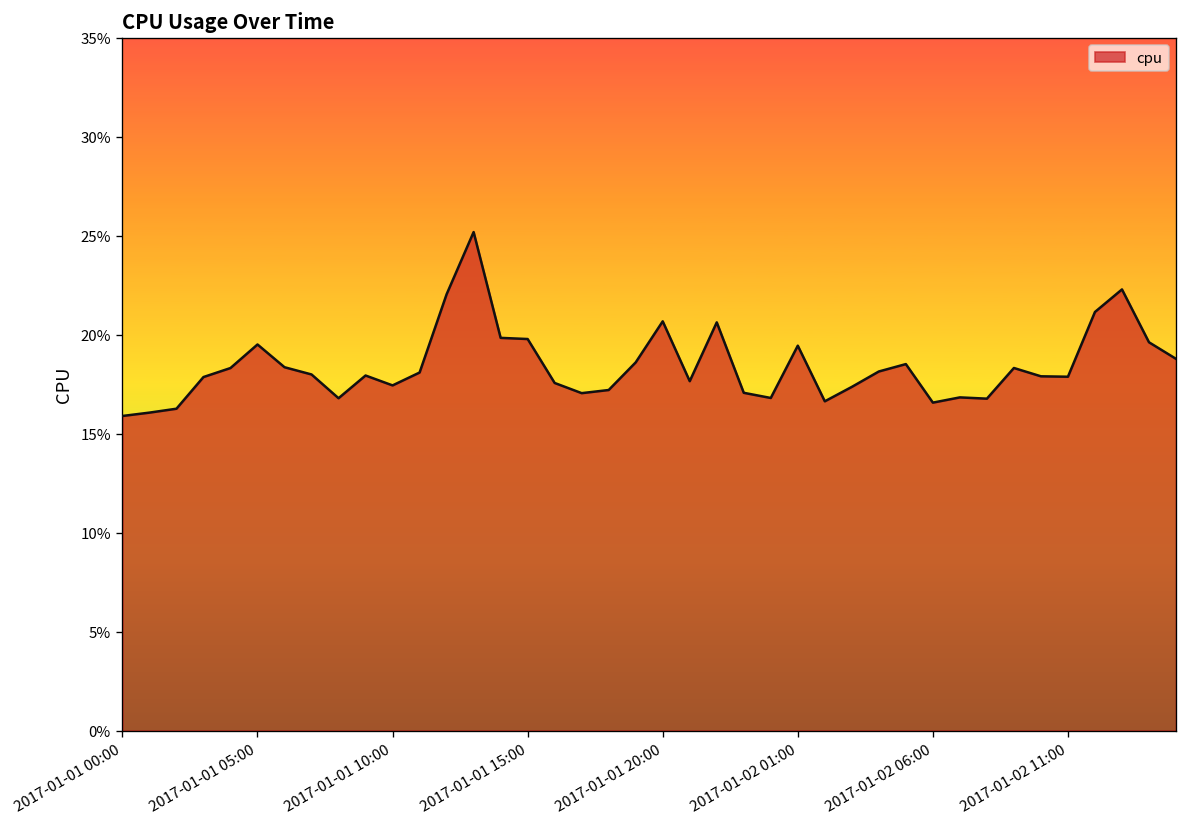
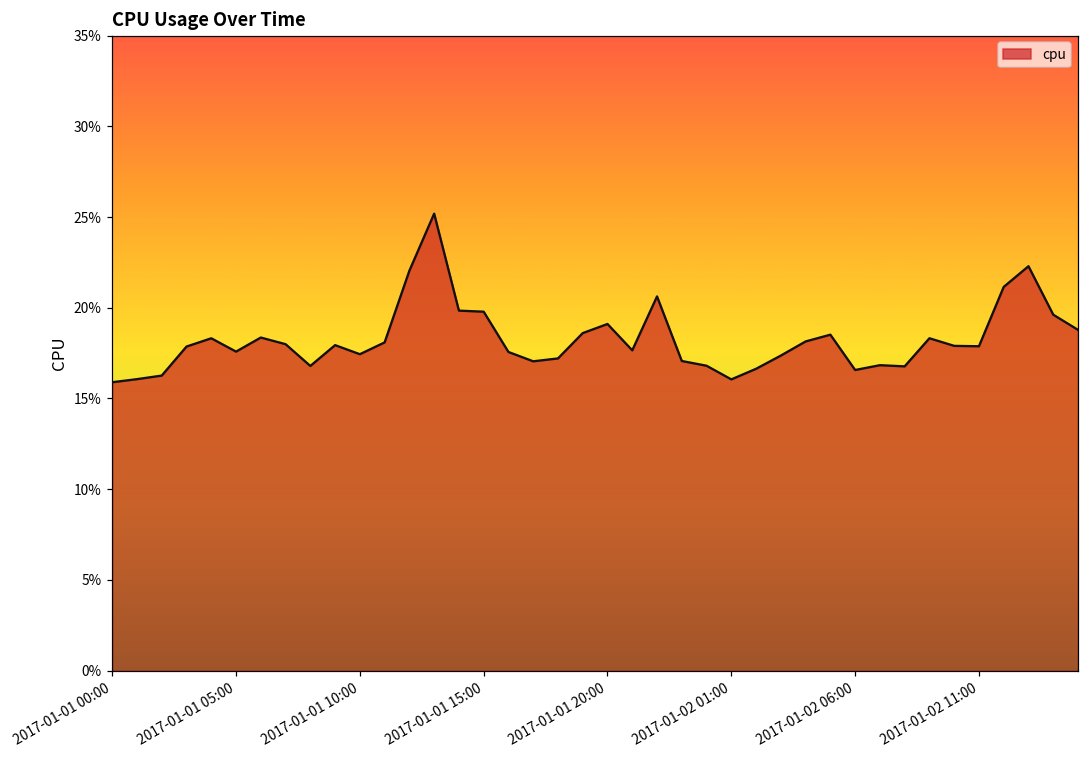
  {
    "2017-01-01 00:00": "15.9%",
-   "2017-01-01 05:00": "19.5%",
+   "2017-01-01 05:00": "17.6%",
    "2017-01-01 10:00": "17.4%",
    "2017-01-01 15:00": "19.8%",
-   "2017-01-01 20:00": "20.7%",
-   "2017-01-02 01:00": "19.4%",
+   "2017-01-01 20:00": "19.1%",
+   "2017-01-02 01:00": "16.1%",
    "2017-01-02 06:00": "16.6%",
    "2017-01-02 11:00": "17.9%"
  }
